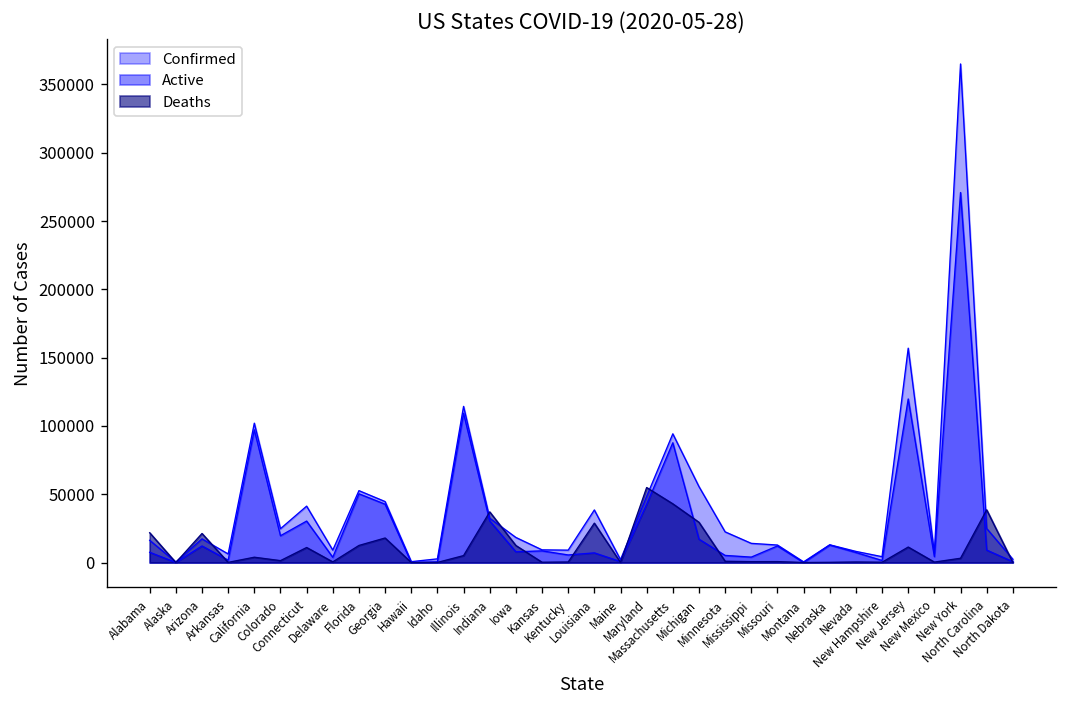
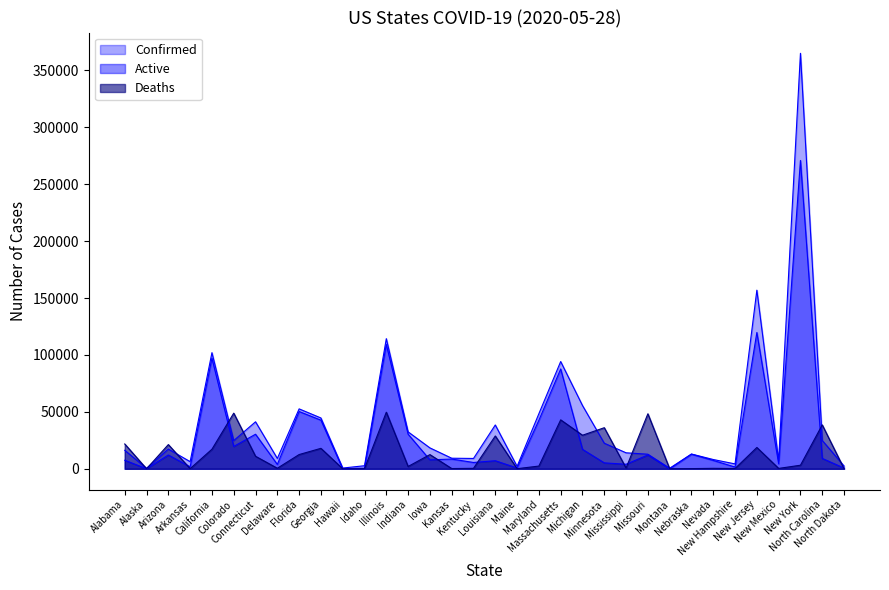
  {
    "Deaths": {
      "Alabama": 22000,
      "Arizona": 21000,
-     "California": 4000,
-     "Colorado": 1000,
+     "California": 17000,
+     "Colorado": 49000,
      "Connecticut": 11000,
      "Delaware": 0,
      "Florida": 13000,
      "Georgia": 18000,
-     "Illinois": 5000,
-     "Indiana": 37000,
+     "Illinois": 50000,
+     "Indiana": 2000,
      "Iowa": 12000,
      "Kansas": 0,
      "Kentucky": 0,
      "Louisiana": 29000,
-     "Maryland": 55000,
+     "Maryland": 2000,
      "Massachusetts": 43000,
      "Michigan": 29000,
-     "Minnesota": 1000,
+     "Minnesota": 36000,
      "Mississippi": 1000,
-     "Missouri": 1000,
+     "Missouri": 48000,
      "Nebraska": 0,
      "Nevada": 0,
-     "New Jersey": 11000,
+     "New Jersey": 19000,
      "New Mexico": 0,
      "New York": 3000,
      "North Carolina": 39000
    }
  }
